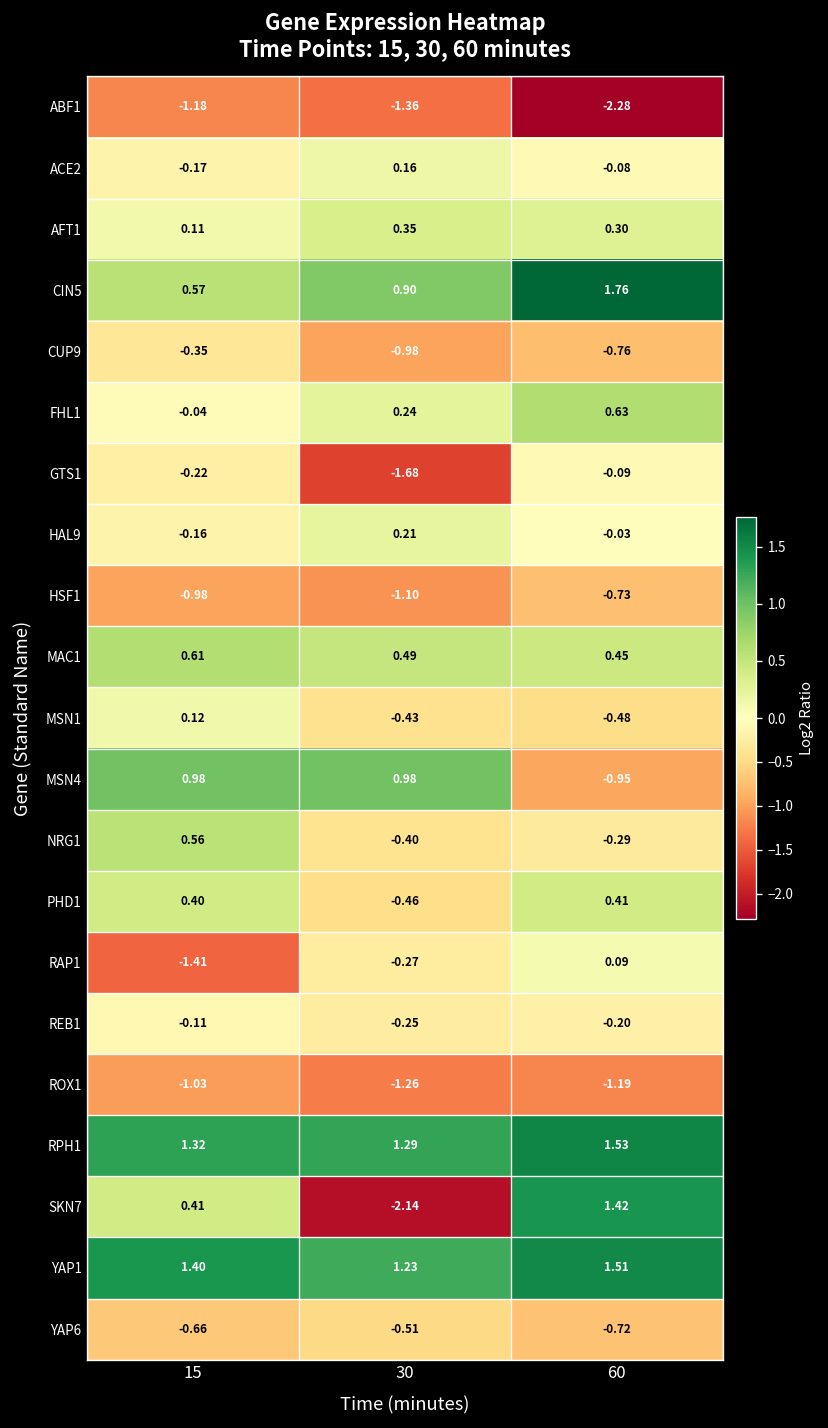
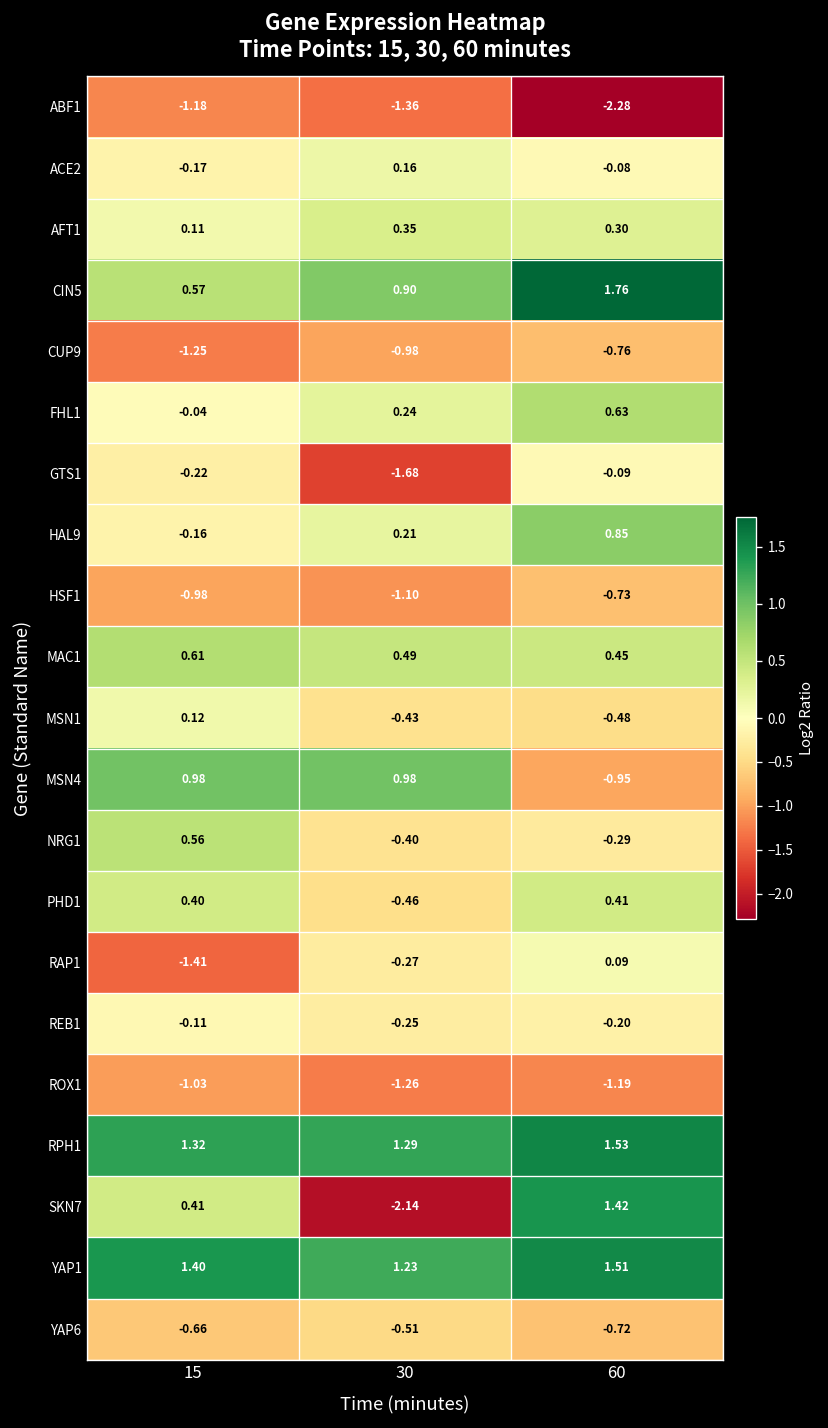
  {
    "ABF1": {
      "15": -1.18,
      "30": -1.36,
      "60": -2.28
    },
    "ACE2": {
      "15": -0.17,
      "30": 0.16,
      "60": -0.08
    },
    "AFT1": {
      "15": 0.11,
      "30": 0.35,
      "60": 0.30
    },
    "CIN5": {
      "15": 0.57,
      "30": 0.90,
      "60": 1.76
    },
    "CUP9": {
-     "15": -0.35,
+     "15": -1.25,
      "30": -0.98,
      "60": -0.76
    },
    "FHL1": {
      "15": -0.04,
      "30": 0.24,
      "60": 0.63
    },
    "GTS1": {
      "15": -0.22,
      "30": -1.68,
      "60": -0.09
    },
    "HAL9": {
      "15": -0.16,
      "30": 0.21,
-     "60": -0.03
+     "60": 0.85
    },
    "HSF1": {
      "15": -0.98,
      "30": -1.10,
      "60": -0.73
    },
    "MAC1": {
      "15": 0.61,
      "30": 0.49,
      "60": 0.45
    },
    "MSN1": {
      "15": 0.12,
      "30": -0.43,
      "60": -0.48
    },
    "MSN4": {
      "15": 0.98,
      "30": 0.98,
      "60": -0.95
    },
    "NRG1": {
      "15": 0.56,
      "30": -0.40,
      "60": -0.29
    },
    "PHD1": {
      "15": 0.40,
      "30": -0.46,
      "60": 0.41
    },
    "RAP1": {
      "15": -1.41,
      "30": -0.27,
      "60": 0.09
    },
    "REB1": {
      "15": -0.11,
      "30": -0.25,
      "60": -0.20
    },
    "ROX1": {
      "15": -1.03,
      "30": -1.26,
      "60": -1.19
    },
    "RPH1": {
      "15": 1.32,
      "30": 1.29,
      "60": 1.53
    },
    "SKN7": {
      "15": 0.41,
      "30": -2.14,
      "60": 1.42
    },
    "YAP1": {
      "15": 1.40,
      "30": 1.23,
      "60": 1.51
    },
    "YAP6": {
      "15": -0.66,
      "30": -0.51,
      "60": -0.72
    }
  }
